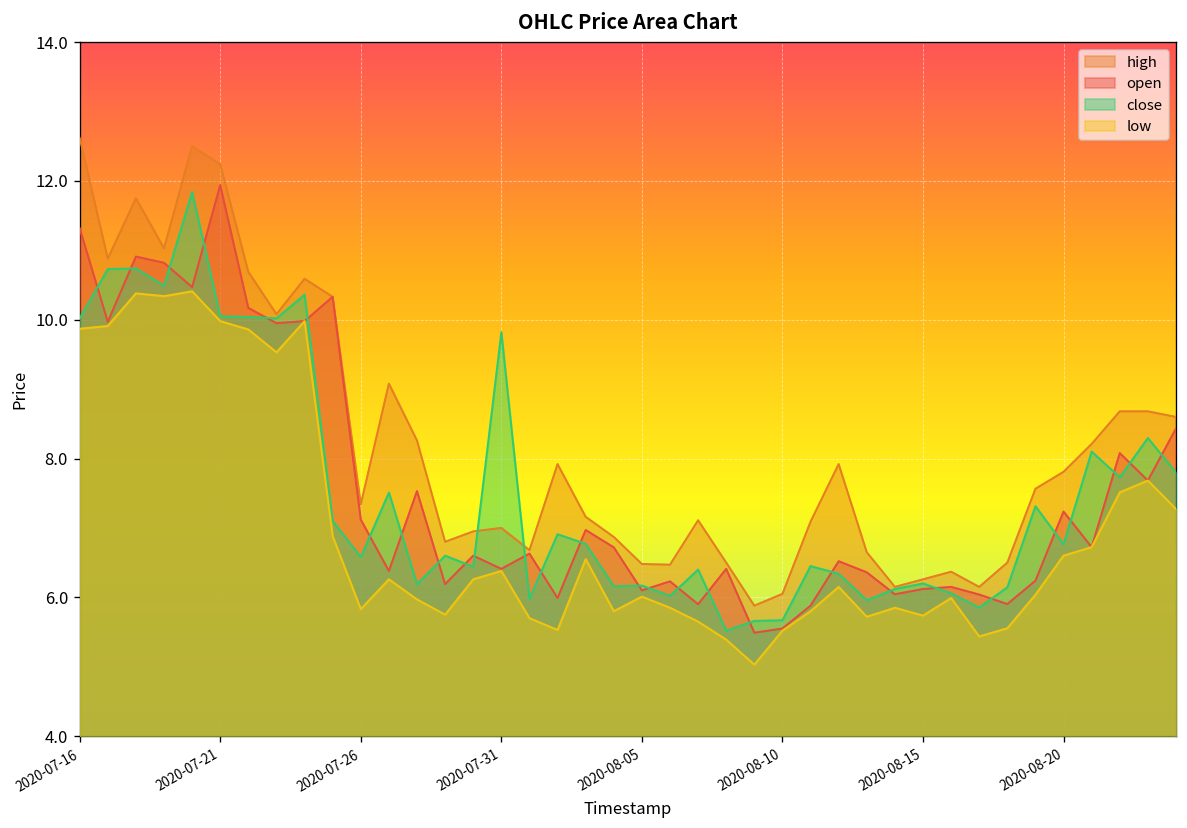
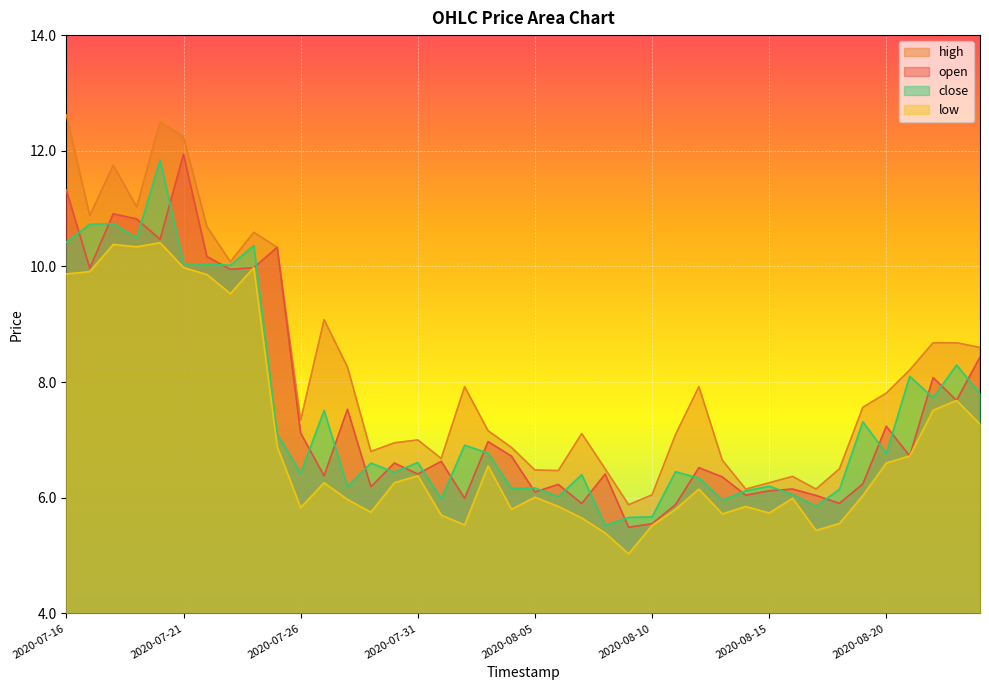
  {
    "close": {
-     "2020-07-16": 10.0,
+     "2020-07-16": 10.4,
      "2020-07-21": 10.1,
-     "2020-07-26": 6.6,
-     "2020-07-31": 9.8,
+     "2020-07-26": 6.4,
+     "2020-07-31": 6.6,
      "2020-08-05": 6.2,
      "2020-08-10": 5.7,
      "2020-08-15": 6.2,
      "2020-08-20": 6.8
    }
  }
